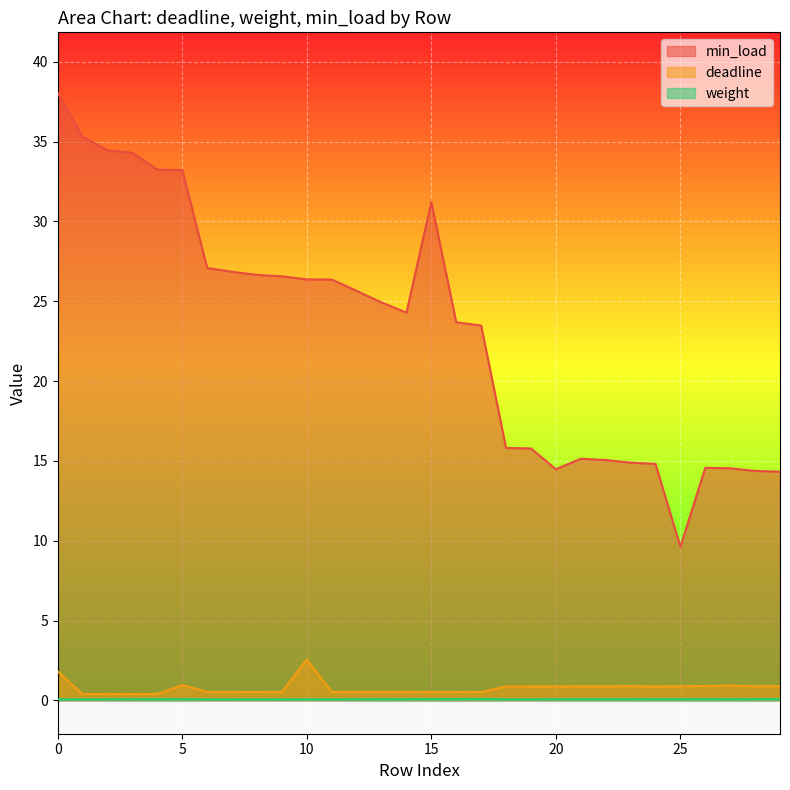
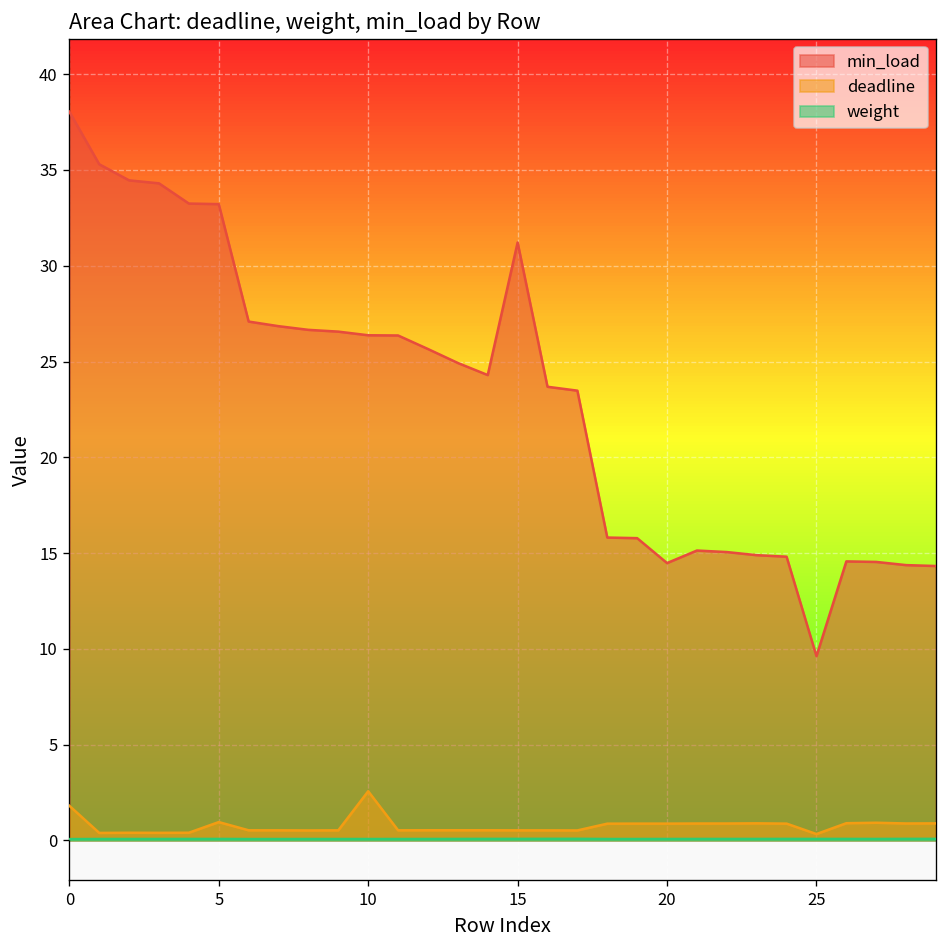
  {
    "min_load": {
      "0": 38.0,
      "5": 33.2,
      "10": 26.4,
      "15": 31.2,
      "20": 14.5,
      "25": 9.6
    },
    "deadline": {
      "0": 1.8,
      "5": 1.0,
      "10": 2.6,
      "15": 0.5,
      "20": 0.9,
-     "25": 0.9
+     "25": 0.3
    },
    "weight": {
      "0": 0.1,
      "5": 0.1,
      "10": 0.1,
      "15": 0.1,
      "20": 0.1,
      "25": 0.1
    }
  }
